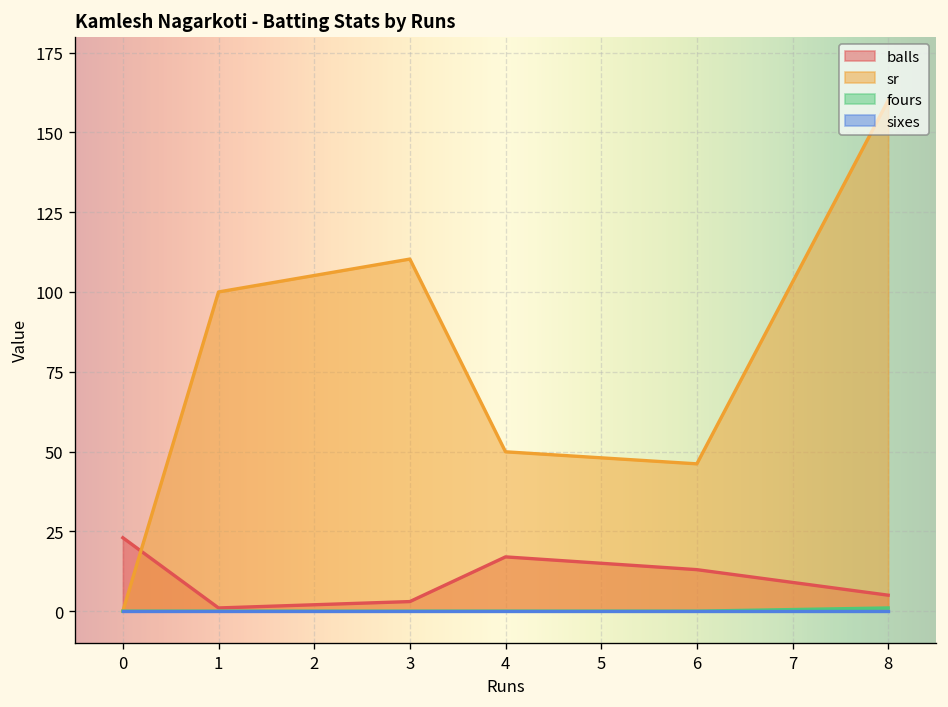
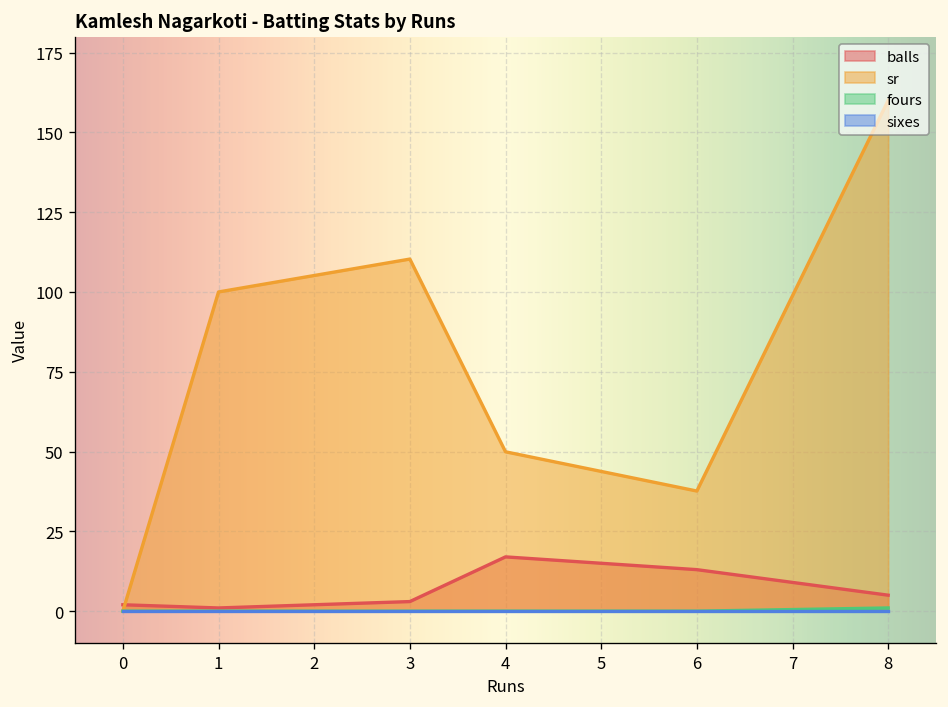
  {
    "balls": {
-     "0": 23,
+     "0": 2,
      "1": 1,
      "3": 3,
      "4": 17,
      "6": 13,
      "8": 5
    },
    "sr": {
      "1": 100,
      "3": 110,
      "4": 50,
-     "6": 46
+     "6": 38
    },
    "fours": {
      "8": 1
    },
    "sixes": {
      "8": 0
    }
  }
